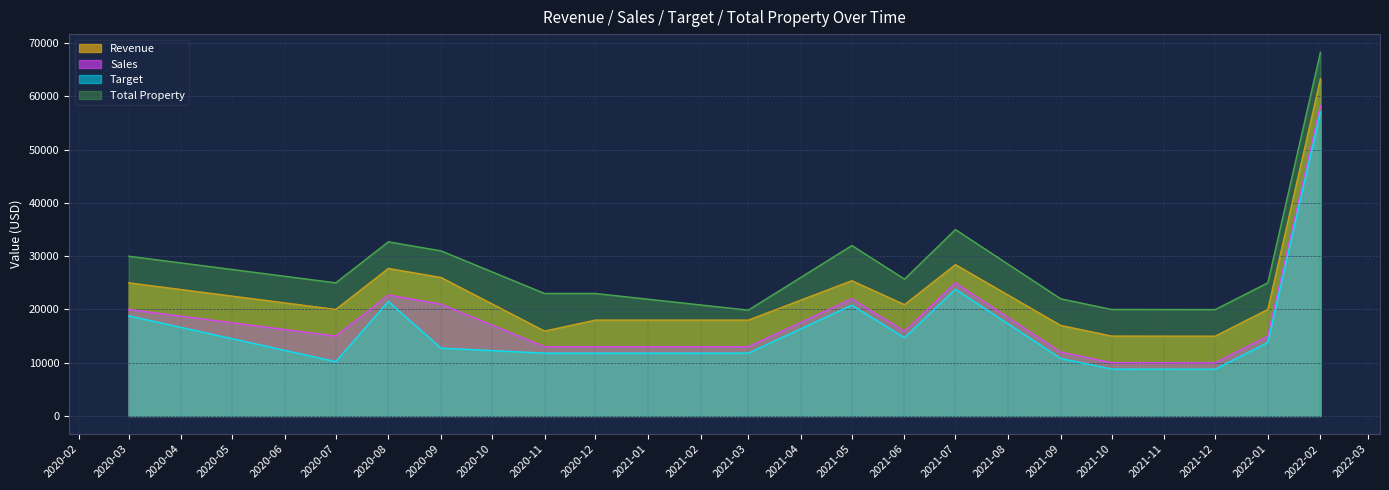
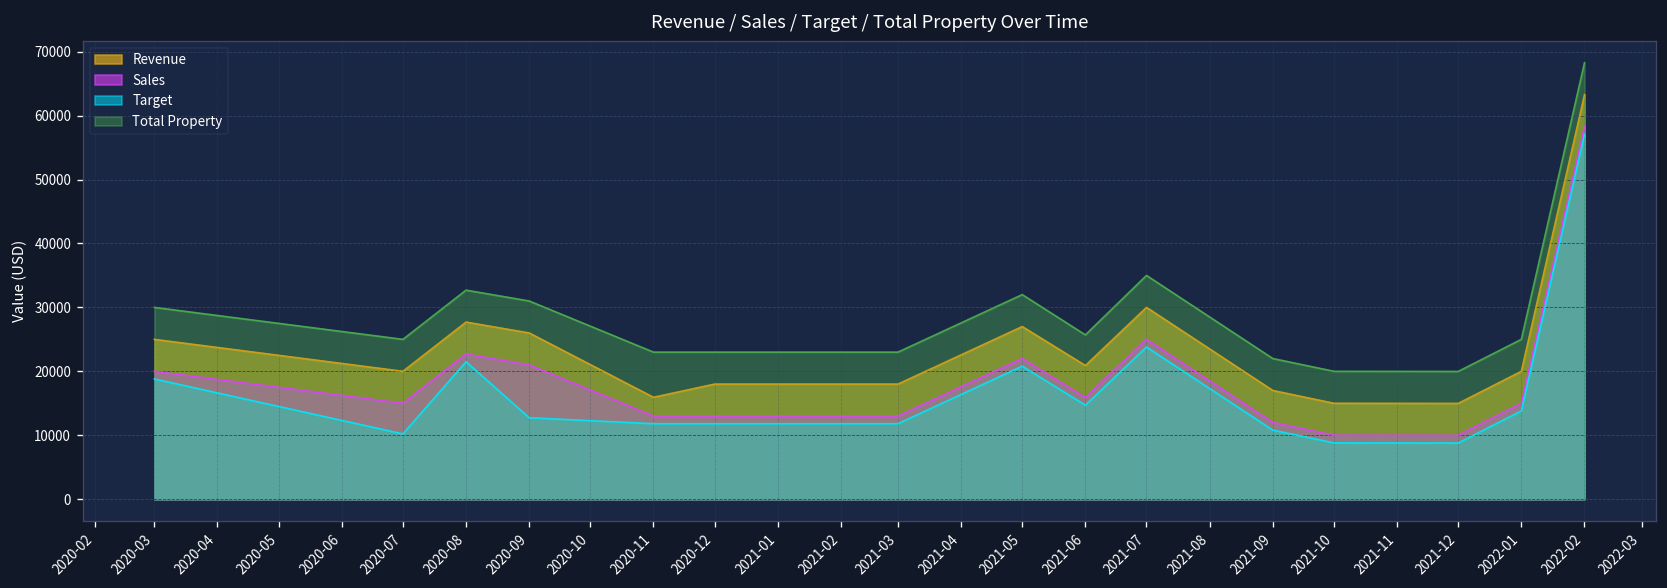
  {
    "Revenue": {
      "2020-03": 25000,
      "2020-07": 20000,
      "2020-08": 28000,
      "2020-09": 26000,
      "2020-11": 16000,
      "2020-12": 18000,
      "2021-03": 18000,
-     "2021-05": 25000,
+     "2021-05": 27000,
      "2021-06": 21000,
-     "2021-07": 28000,
+     "2021-07": 30000,
      "2021-09": 17000,
      "2021-10": 15000,
      "2021-12": 15000,
      "2022-01": 20000,
      "2022-02": 63000
    },
    "Sales": {
      "2020-03": 20000,
      "2020-07": 15000,
      "2020-08": 23000,
      "2020-09": 21000,
      "2020-11": 13000,
      "2020-12": 13000,
      "2021-03": 13000,
      "2021-05": 22000,
      "2021-06": 16000,
      "2021-07": 25000,
      "2021-09": 12000,
      "2021-10": 10000,
      "2021-12": 10000,
      "2022-01": 15000,
      "2022-02": 58000
    },
    "Target": {
      "2020-03": 19000,
      "2020-07": 10000,
      "2020-08": 22000,
      "2020-09": 13000,
      "2020-11": 12000,
      "2020-12": 12000,
      "2021-03": 12000,
      "2021-05": 21000,
      "2021-06": 15000,
      "2021-07": 24000,
      "2021-09": 11000,
      "2021-10": 9000,
      "2021-12": 9000,
      "2022-01": 14000,
      "2022-02": 57000
    },
    "Total Property": {
      "2020-03": 30000,
      "2020-07": 25000,
      "2020-08": 33000,
      "2020-09": 31000,
      "2020-11": 23000,
      "2020-12": 23000,
-     "2021-03": 20000,
+     "2021-03": 23000,
      "2021-05": 32000,
      "2021-06": 26000,
      "2021-07": 35000,
      "2021-09": 22000,
      "2021-10": 20000,
      "2021-12": 20000,
      "2022-01": 25000,
      "2022-02": 68000
    }
  }
